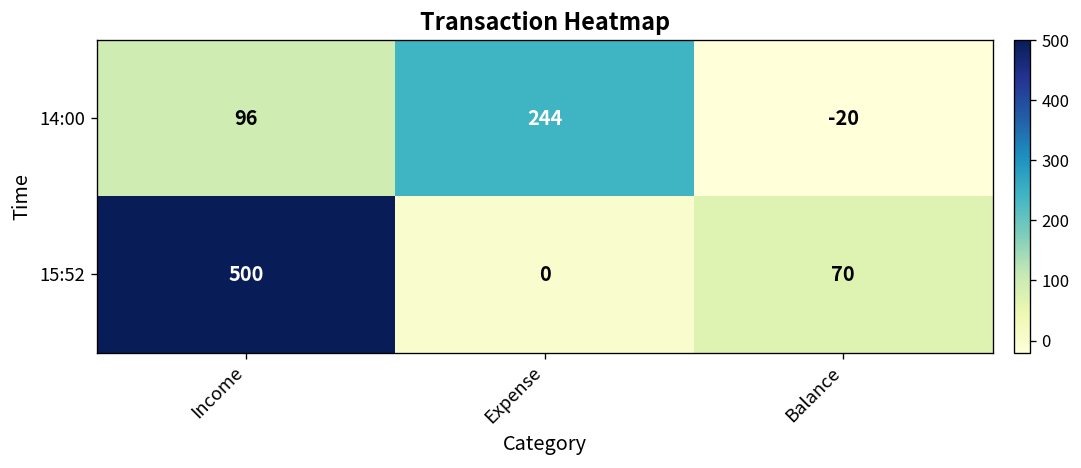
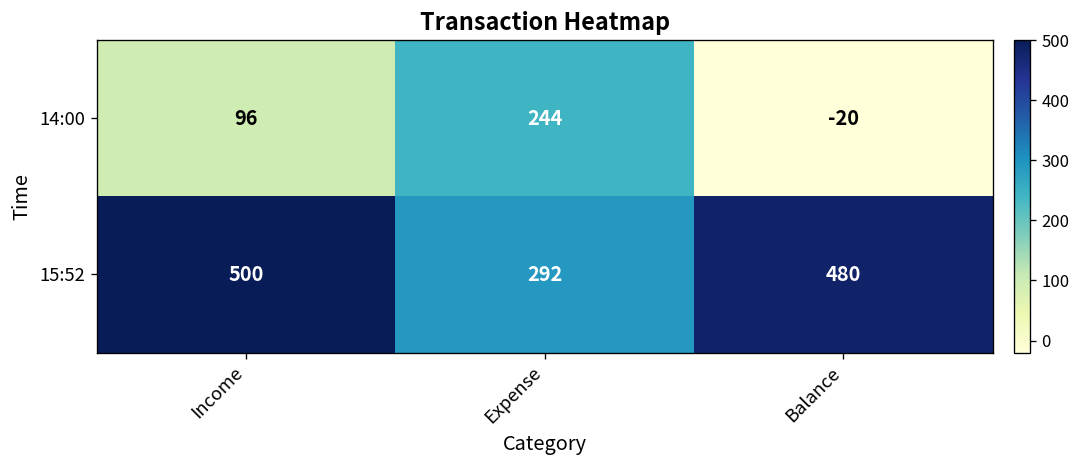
  {
    "14:00": {
      "Income": 96,
      "Expense": 244,
      "Balance": -20
    },
    "15:52": {
      "Income": 500,
-     "Expense": 0,
-     "Balance": 70
+     "Expense": 292,
+     "Balance": 480
    }
  }
